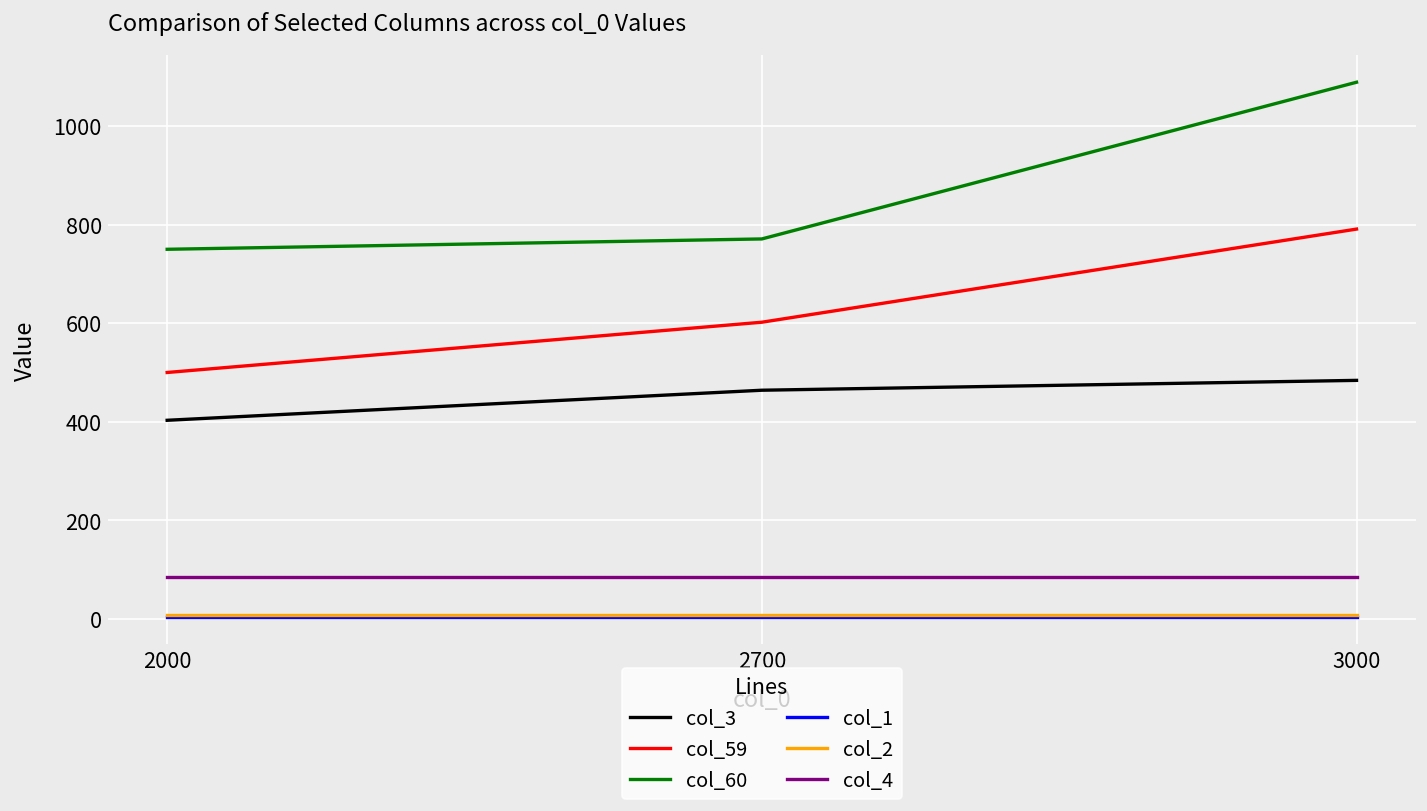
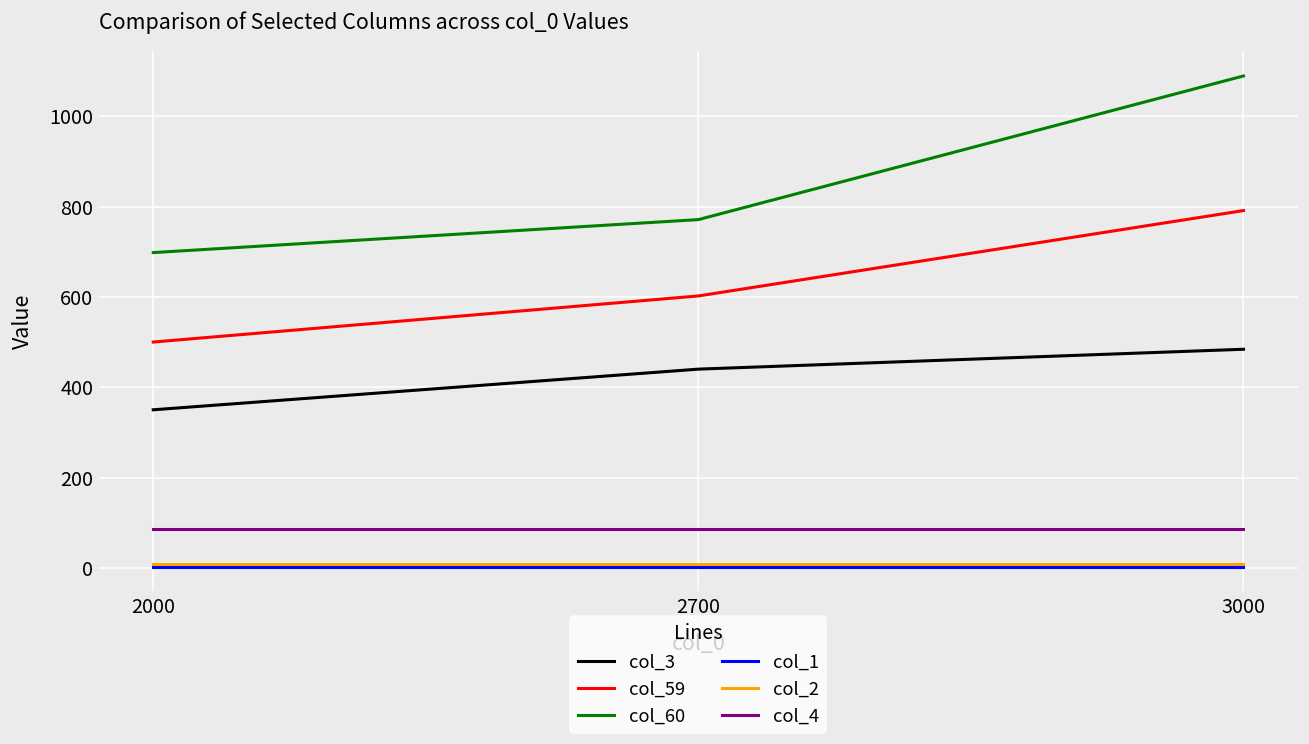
  {
    "col_3": {
-     "2000": 400,
-     "2700": 460,
+     "2000": 350,
+     "2700": 440,
      "3000": 480
    },
    "col_59": {
      "2000": 500,
      "2700": 600,
      "3000": 790
    },
    "col_60": {
-     "2000": 750,
+     "2000": 700,
      "2700": 770,
      "3000": 1090
    },
    "col_4": {
      "2000": 90,
      "2700": 90,
      "3000": 90
    }
  }
